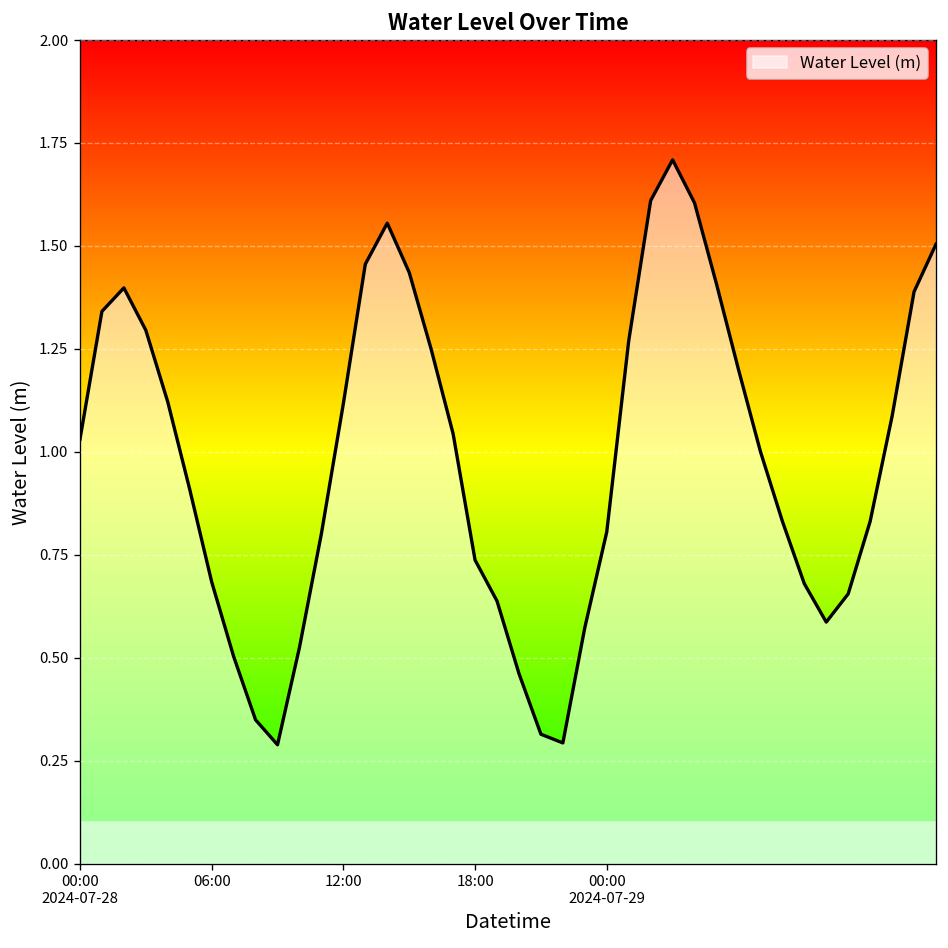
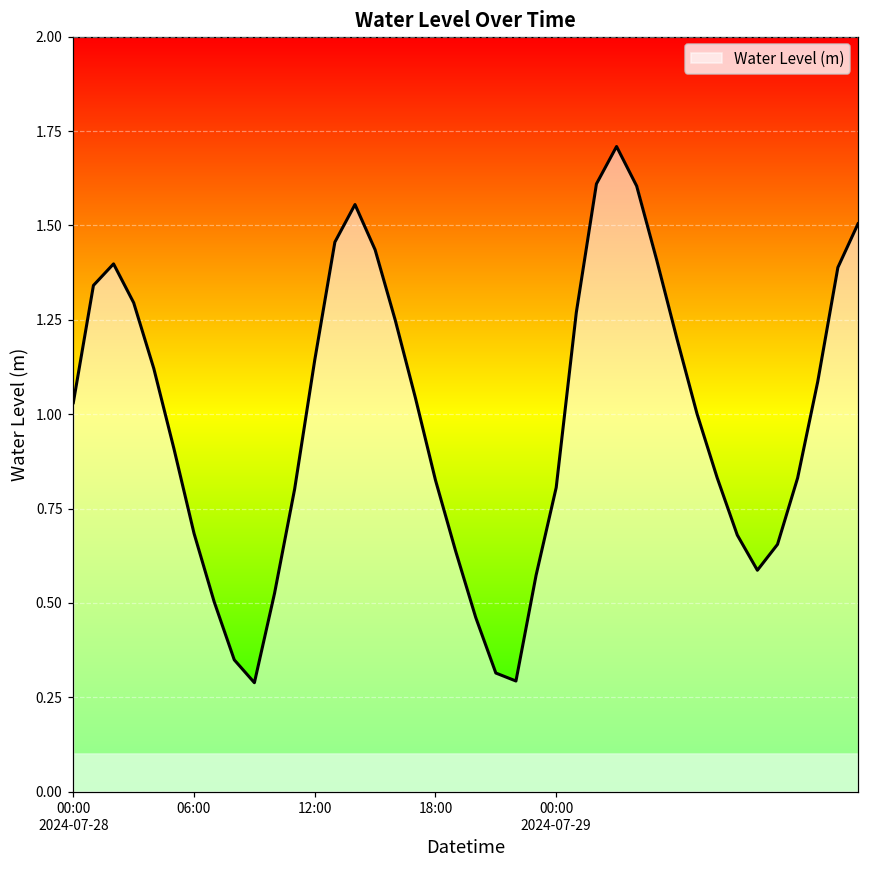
  {
    "00:00 2024-07-28": 1.03,
    "06:00": 0.68,
-   "12:00": 1.12,
-   "18:00": 0.74,
+   "12:00": 1.14,
+   "18:00": 0.83,
    "00:00 2024-07-29": 0.81
  }
